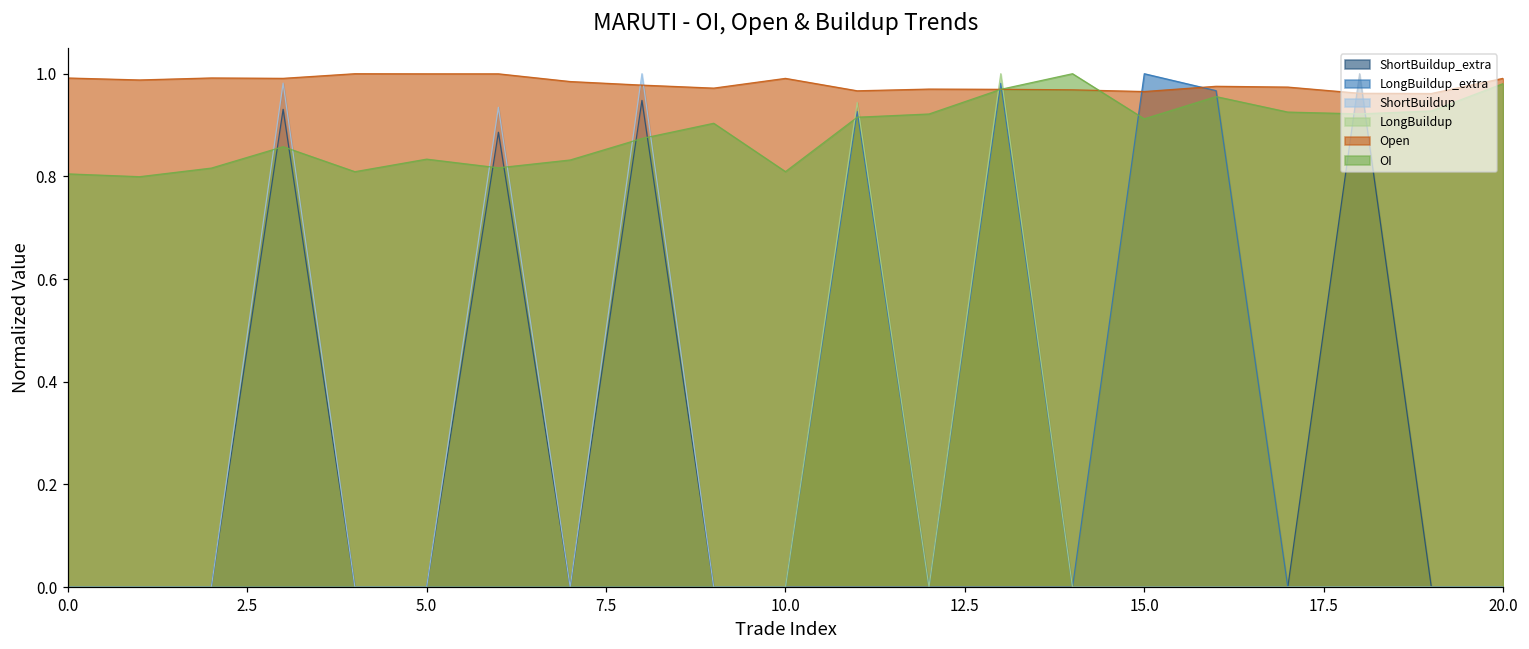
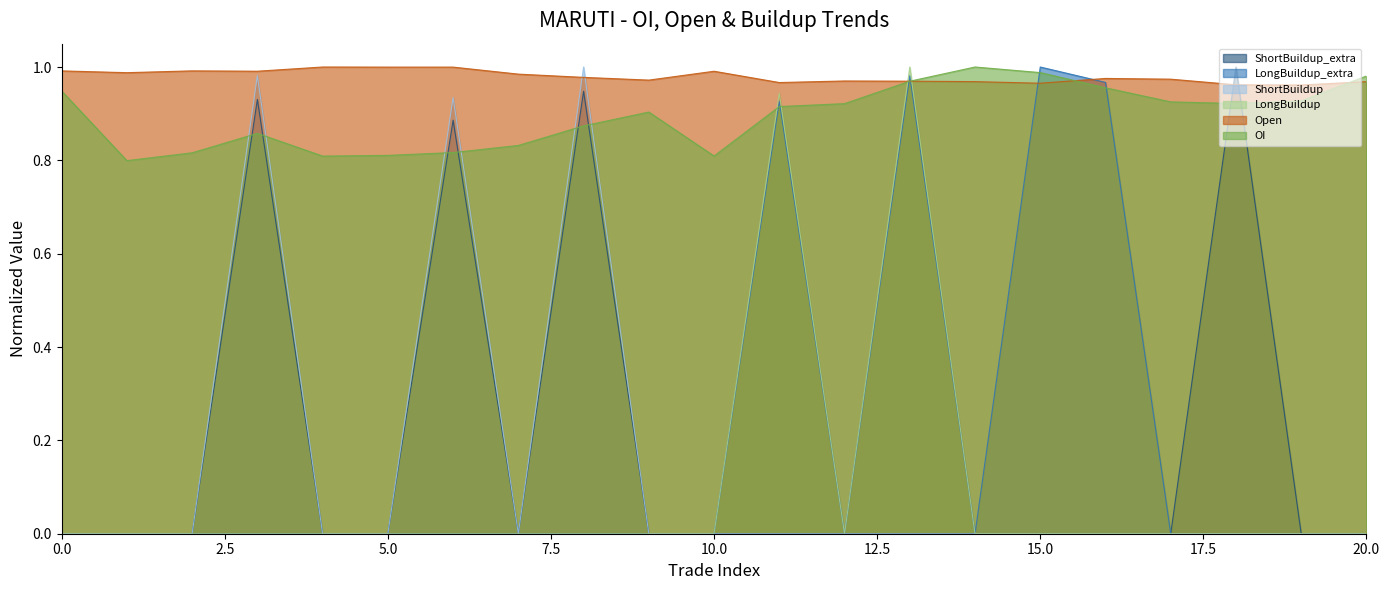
  {
    "LongBuildup_extra": {
      "15.0": 1.00
    },
    "Open": {
      "0.0": 0.99,
      "5.0": 1.00,
      "10.0": 0.99,
      "15.0": 0.97,
-     "20.0": 0.99
+     "20.0": 0.97
    },
    "OI": {
-     "0.0": 0.80,
-     "5.0": 0.83,
+     "0.0": 0.95,
+     "5.0": 0.81,
      "10.0": 0.81,
-     "15.0": 0.91,
+     "15.0": 0.99,
      "20.0": 0.98
    }
  }
